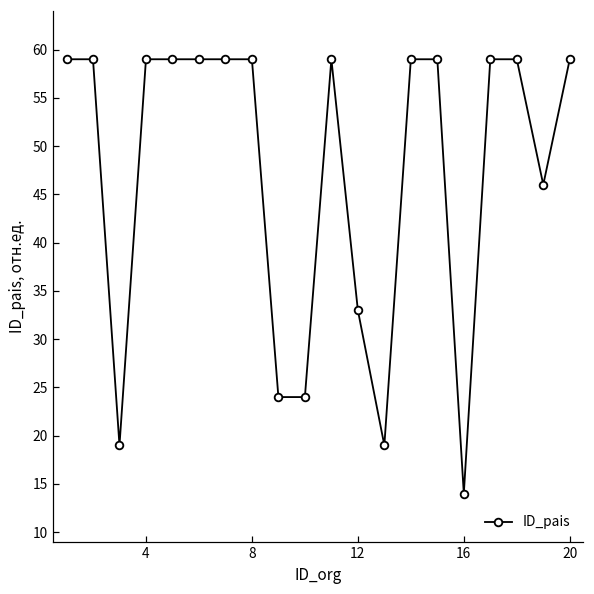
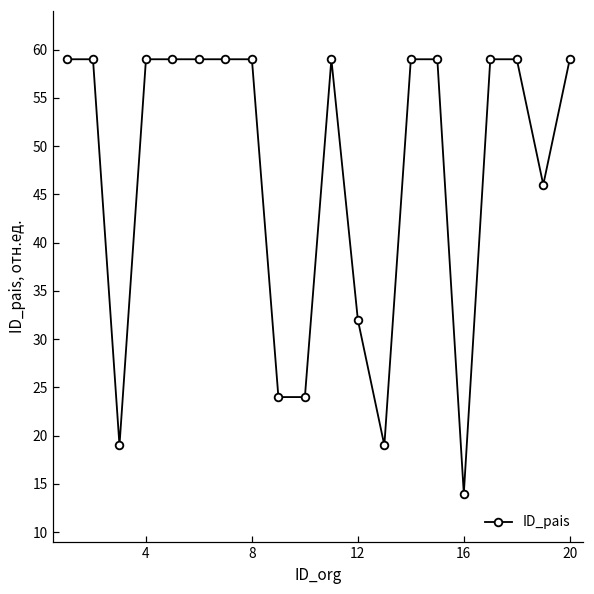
  {
    "4": 59,
    "8": 59,
-   "12": 33,
+   "12": 32,
    "16": 14,
    "20": 59
  }
